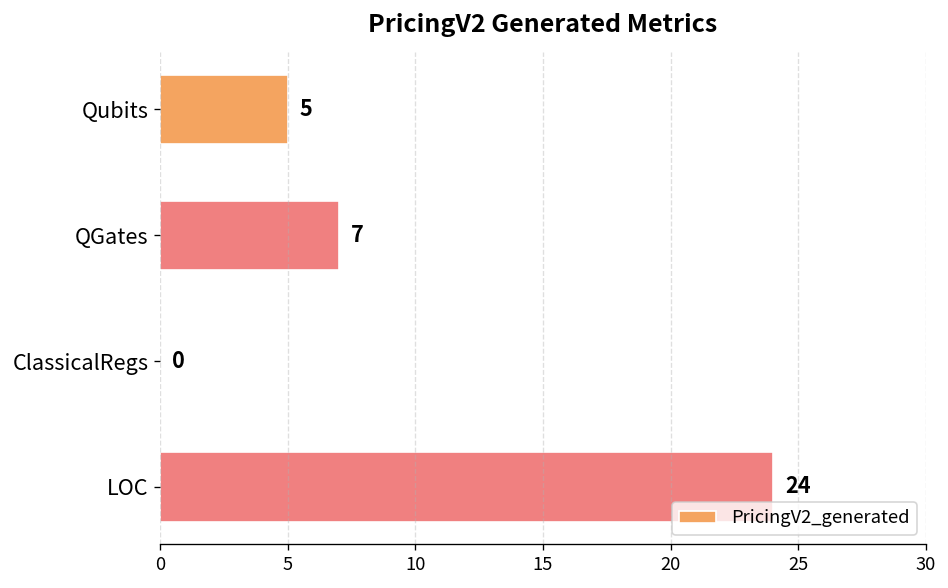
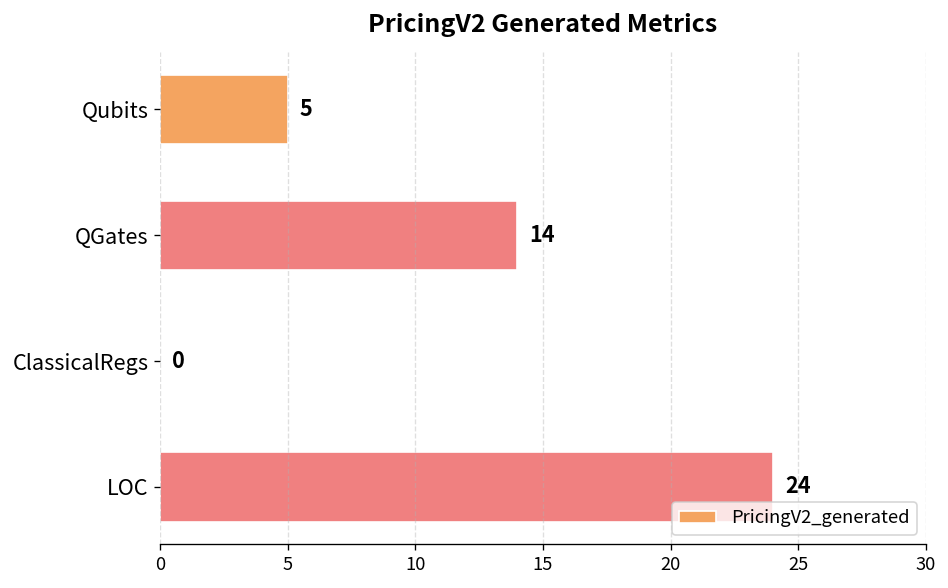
  {
    "Qubits": 5,
-   "QGates": 7,
+   "QGates": 14,
    "ClassicalRegs": 0,
    "LOC": 24
  }
